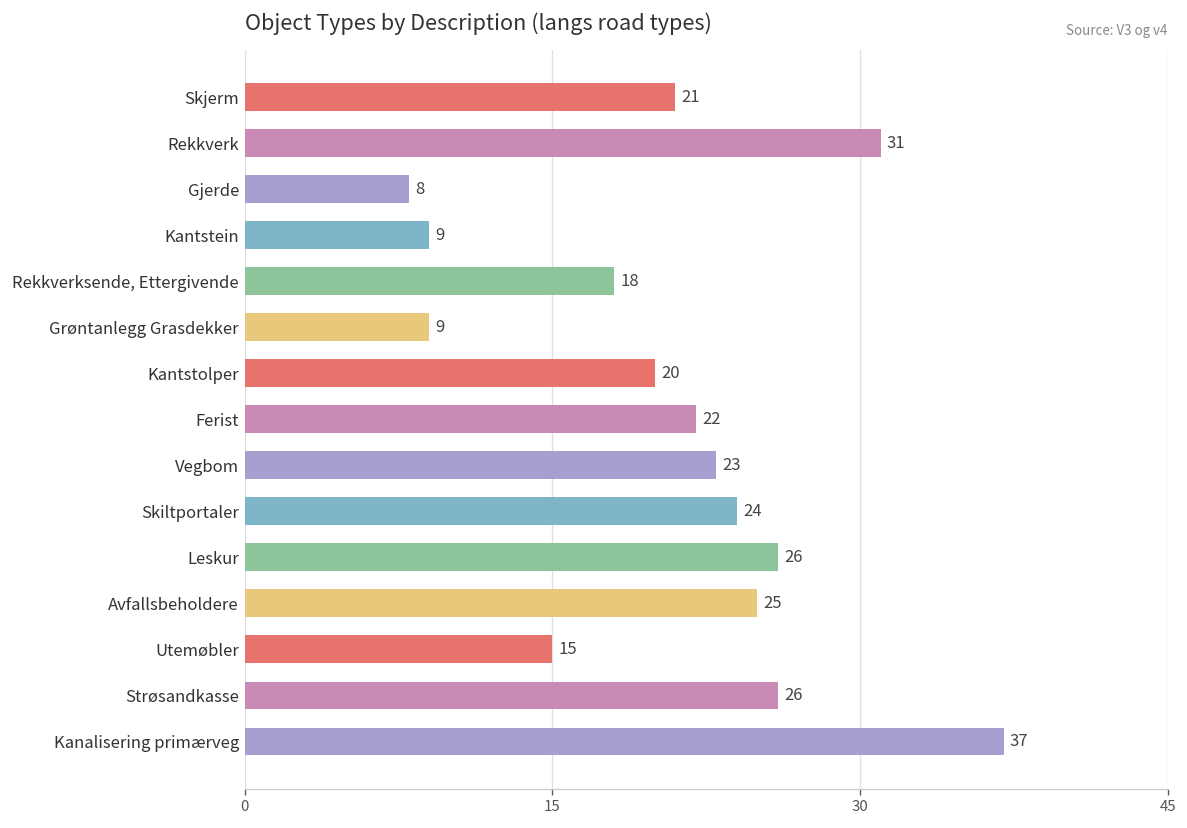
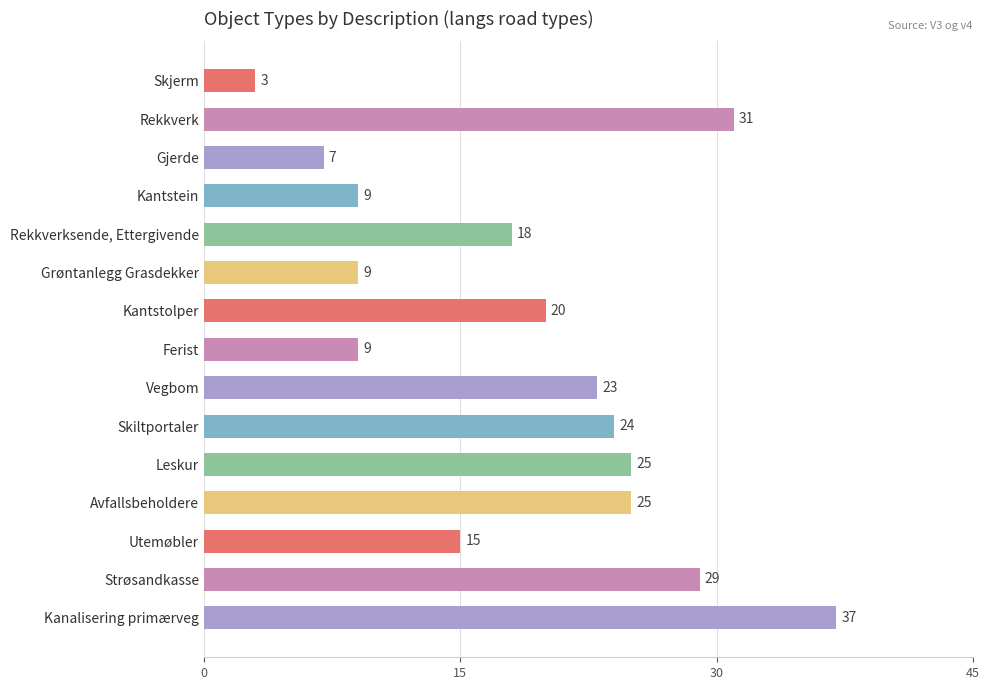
  {
-   "Skjerm": 21,
+   "Skjerm": 3,
    "Rekkverk": 31,
-   "Gjerde": 8,
+   "Gjerde": 7,
    "Kantstein": 9,
    "Rekkverksende, Ettergivende": 18,
    "Grøntanlegg Grasdekker": 9,
    "Kantstolper": 20,
-   "Ferist": 22,
+   "Ferist": 9,
    "Vegbom": 23,
    "Skiltportaler": 24,
-   "Leskur": 26,
+   "Leskur": 25,
    "Avfallsbeholdere": 25,
    "Utemøbler": 15,
-   "Strøsandkasse": 26,
+   "Strøsandkasse": 29,
    "Kanalisering primærveg": 37
  }
